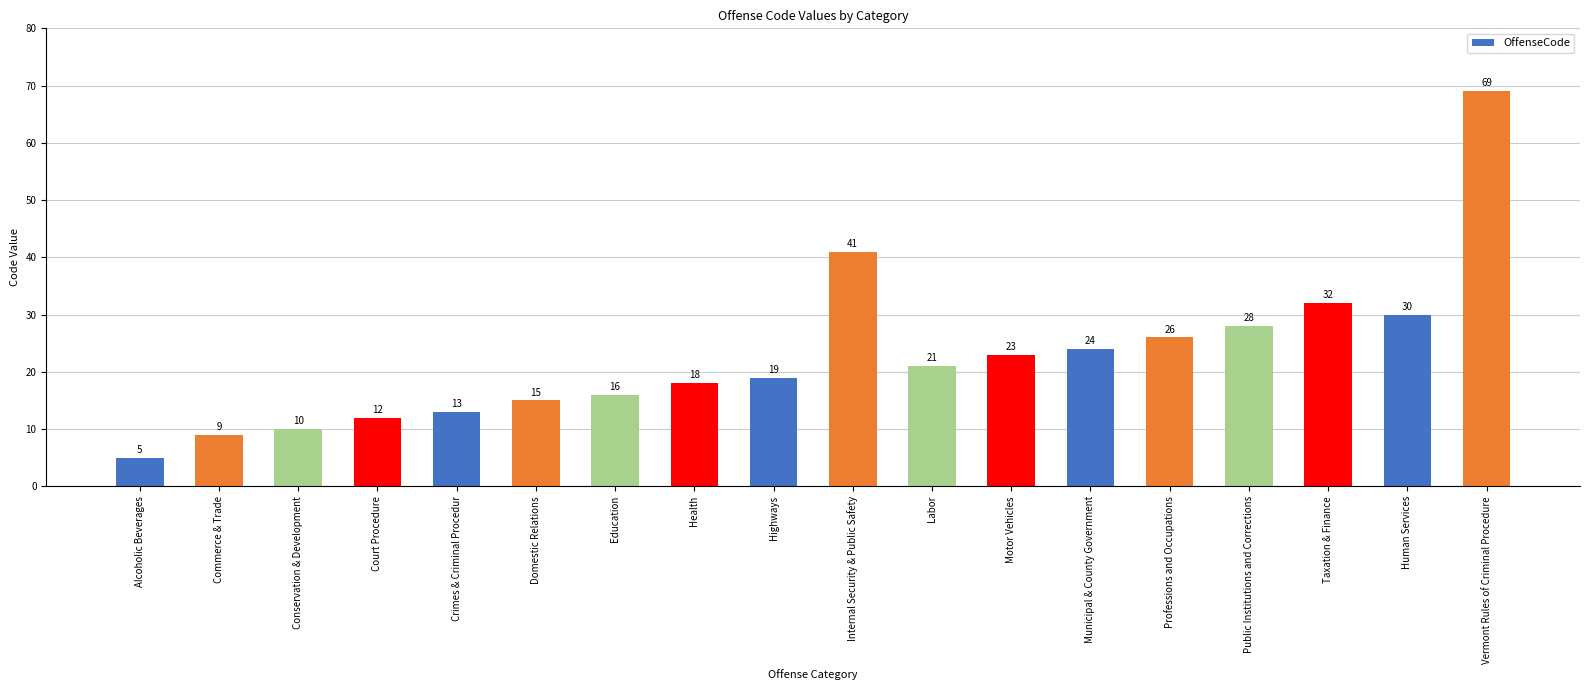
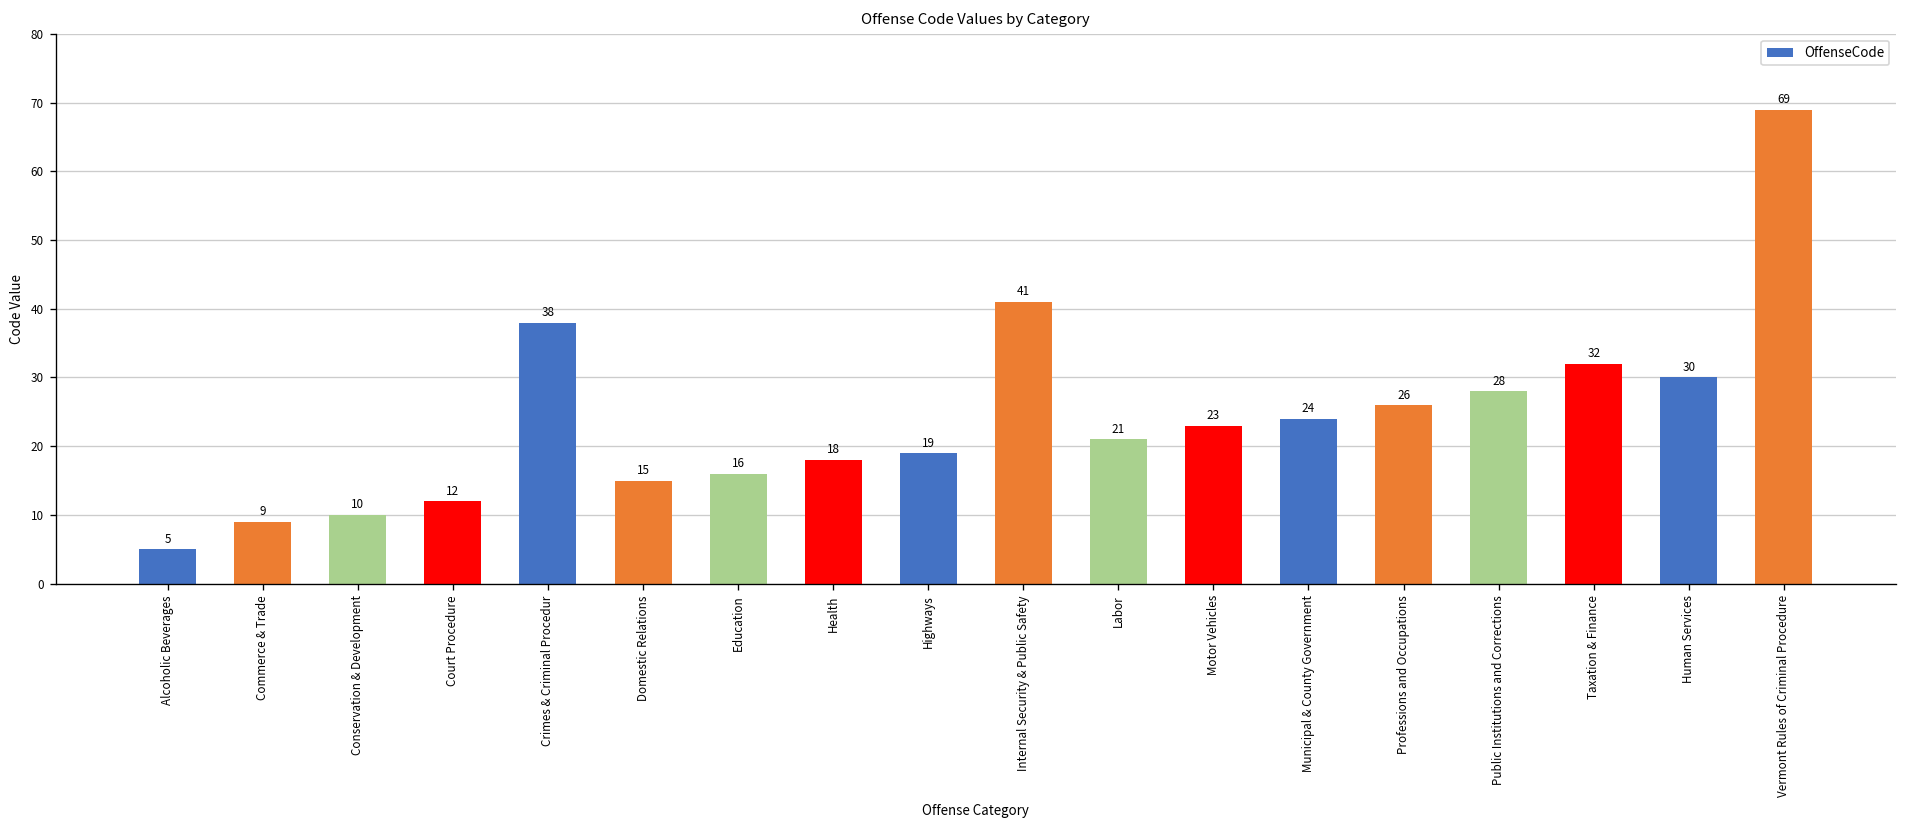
  {
    "Alcoholic Beverages": 5,
    "Commerce & Trade": 9,
    "Conservation & Development": 10,
    "Court Procedure": 12,
-   "Crimes & Criminal Procedur": 13,
+   "Crimes & Criminal Procedur": 38,
    "Domestic Relations": 15,
    "Education": 16,
    "Health": 18,
    "Highways": 19,
    "Internal Security & Public Safety": 41,
    "Labor": 21,
    "Motor Vehicles": 23,
    "Municipal & County Government": 24,
    "Professions and Occupations": 26,
    "Public Institutions and Corrections": 28,
    "Taxation & Finance": 32,
    "Human Services": 30,
    "Vermont Rules of Criminal Procedure": 69
  }
